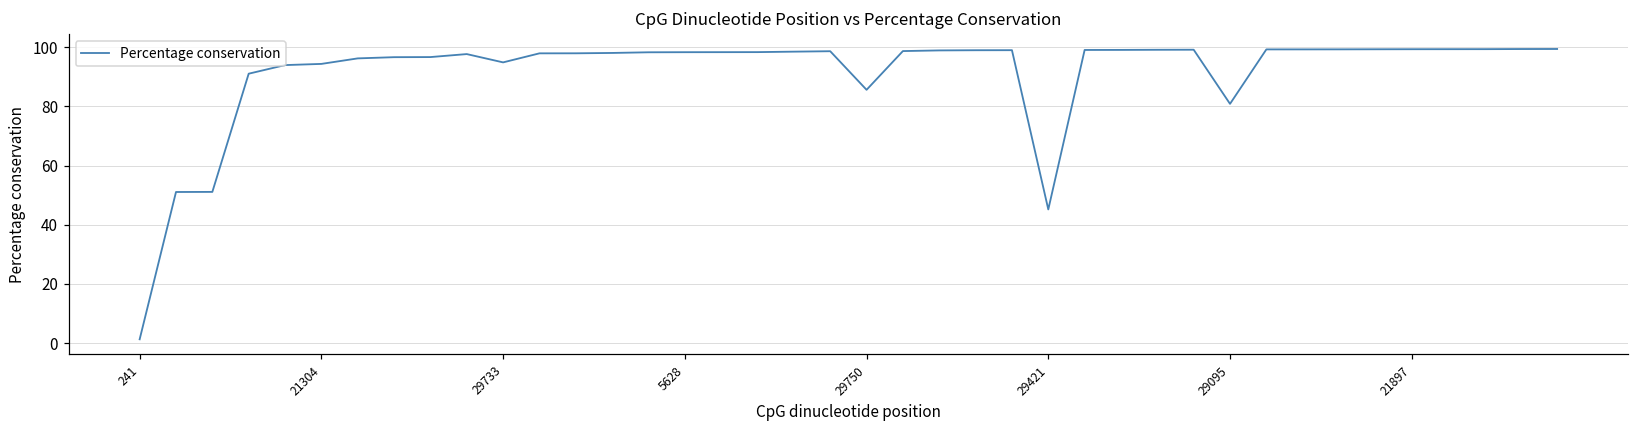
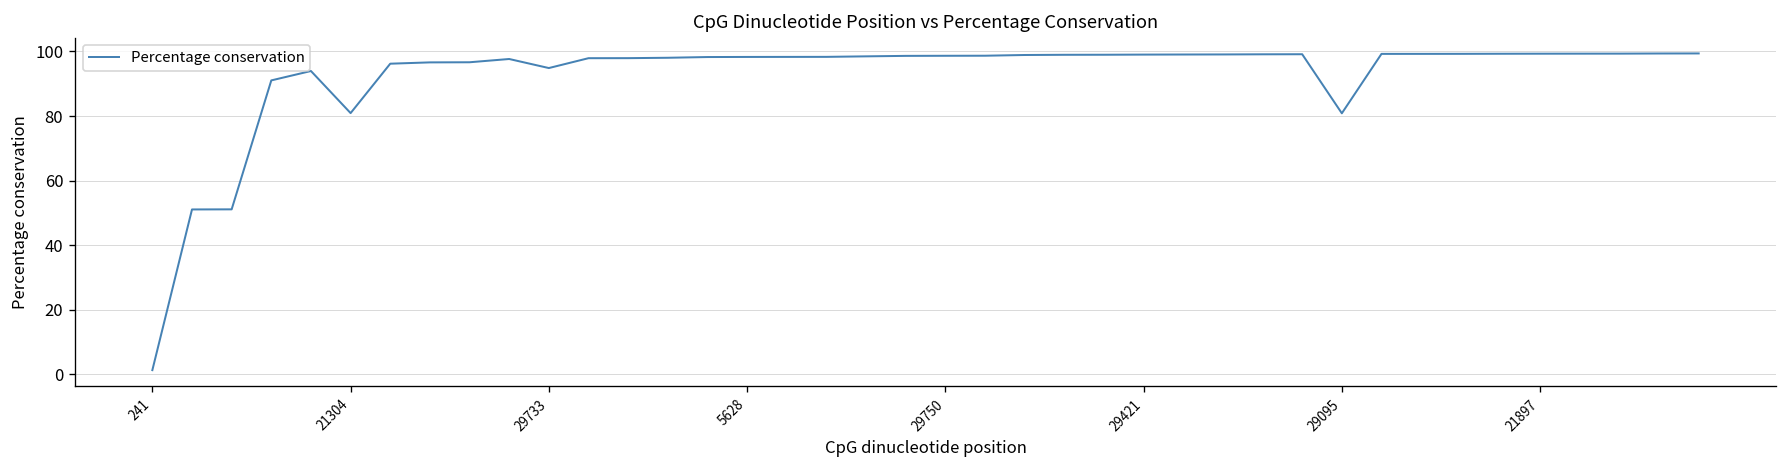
  {
    "241": 1,
-   "21304": 94,
+   "21304": 81,
    "29733": 95,
    "5628": 98,
-   "29750": 86,
-   "29421": 45,
+   "29750": 99,
+   "29421": 99,
    "29095": 81,
    "21897": 99
  }
